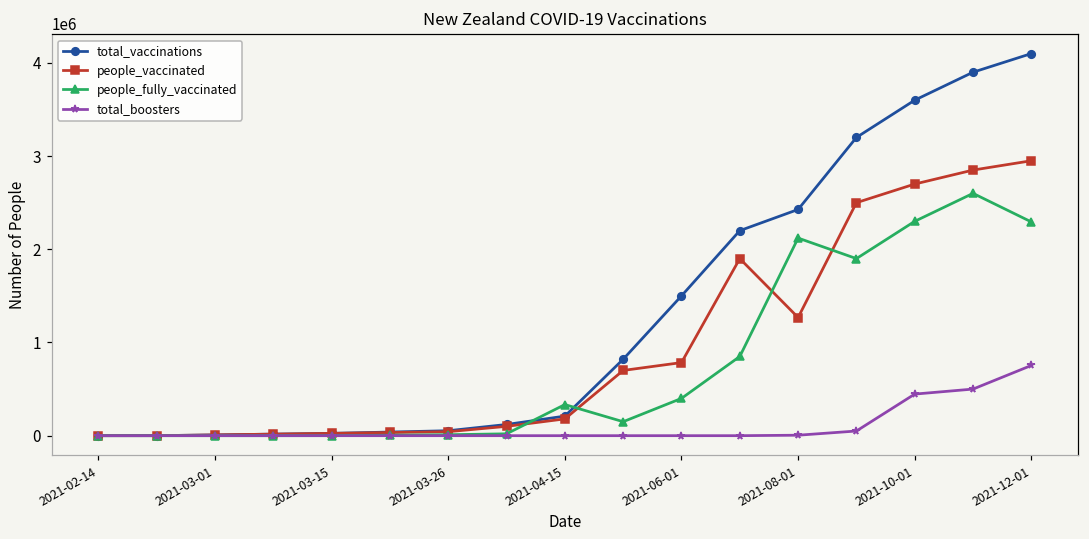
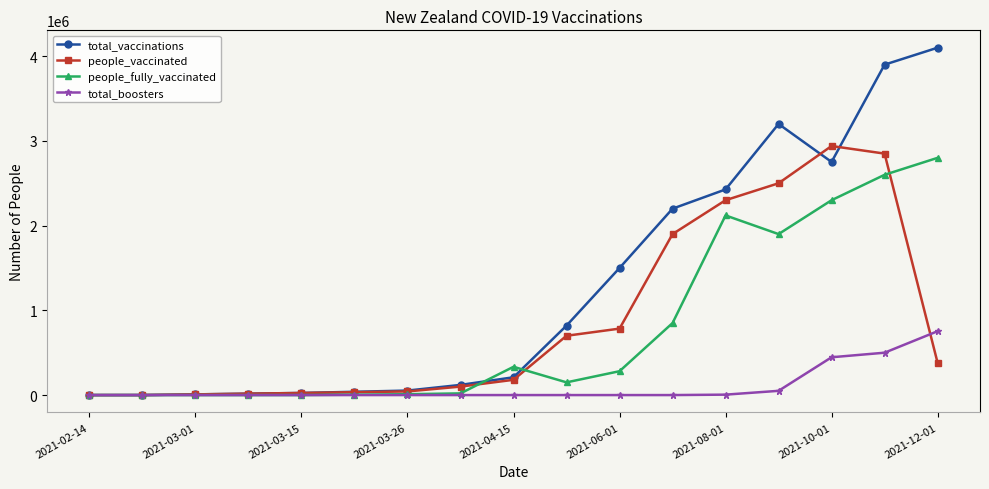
  {
    "total_vaccinations": {
      "2021-06-01": 1500000,
      "2021-08-01": 2400000,
-     "2021-10-01": 3600000,
+     "2021-10-01": 2800000,
      "2021-12-01": 4100000
    },
    "people_vaccinated": {
      "2021-06-01": 800000,
-     "2021-08-01": 1300000,
-     "2021-10-01": 2700000,
-     "2021-12-01": 3000000
+     "2021-08-01": 2300000,
+     "2021-10-01": 2900000,
+     "2021-12-01": 400000
    },
    "people_fully_vaccinated": {
      "2021-04-15": 300000,
-     "2021-06-01": 400000,
+     "2021-06-01": 300000,
      "2021-08-01": 2100000,
      "2021-10-01": 2300000,
-     "2021-12-01": 2300000
+     "2021-12-01": 2800000
    },
    "total_boosters": {
      "2021-04-15": 0,
      "2021-06-01": 0,
      "2021-08-01": 0,
      "2021-10-01": 400000,
      "2021-12-01": 800000
    }
  }
